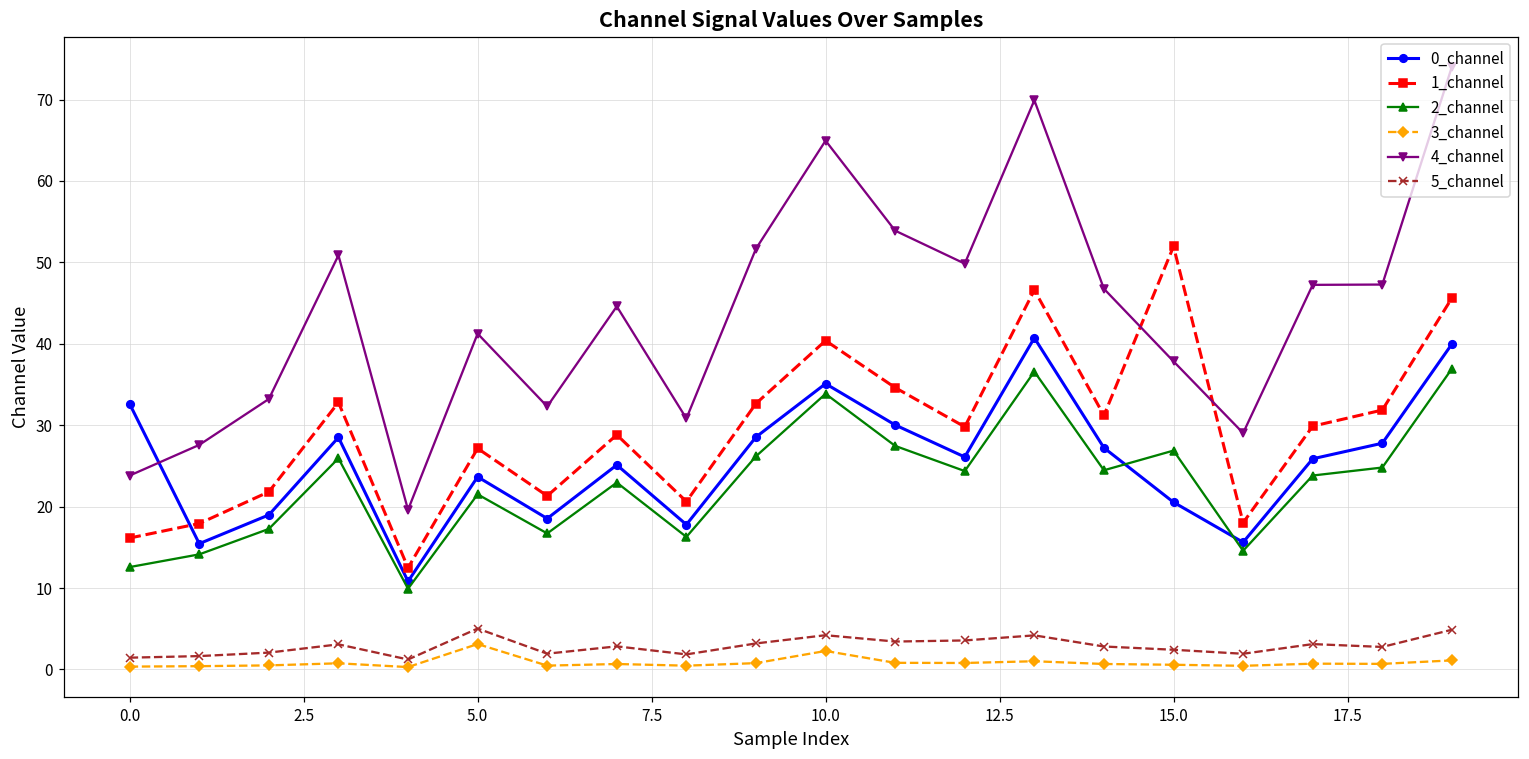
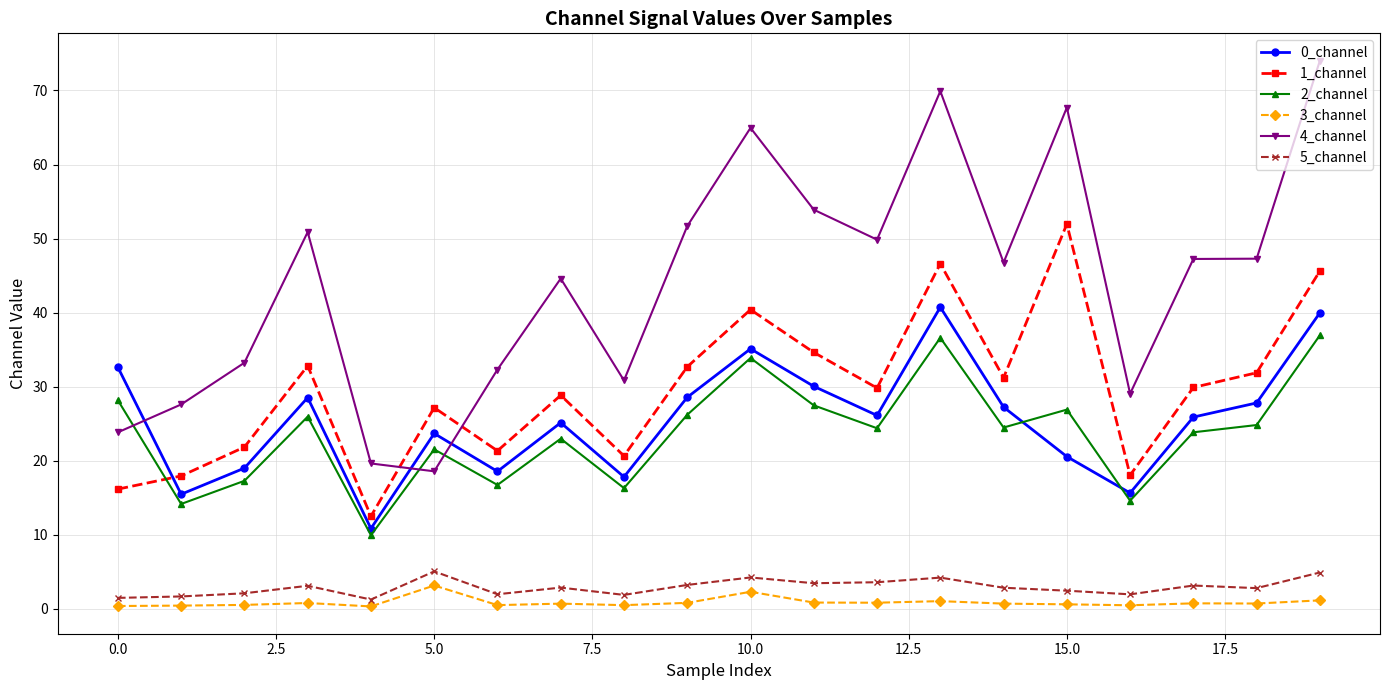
  {
    "0_channel": {
      "0.0": 33,
      "5.0": 24,
      "10.0": 35,
      "15.0": 21
    },
    "1_channel": {
      "0.0": 16,
      "5.0": 27,
      "10.0": 40,
      "15.0": 52
    },
    "2_channel": {
-     "0.0": 13,
+     "0.0": 28,
      "5.0": 22,
      "10.0": 34,
      "15.0": 27
    },
    "3_channel": {
      "0.0": 0,
      "5.0": 3,
      "10.0": 2,
      "15.0": 1
    },
    "4_channel": {
      "0.0": 24,
-     "5.0": 41,
+     "5.0": 19,
      "10.0": 65,
-     "15.0": 38
+     "15.0": 68
    },
    "5_channel": {
      "0.0": 1,
      "5.0": 5,
      "10.0": 4,
      "15.0": 2
    }
  }
